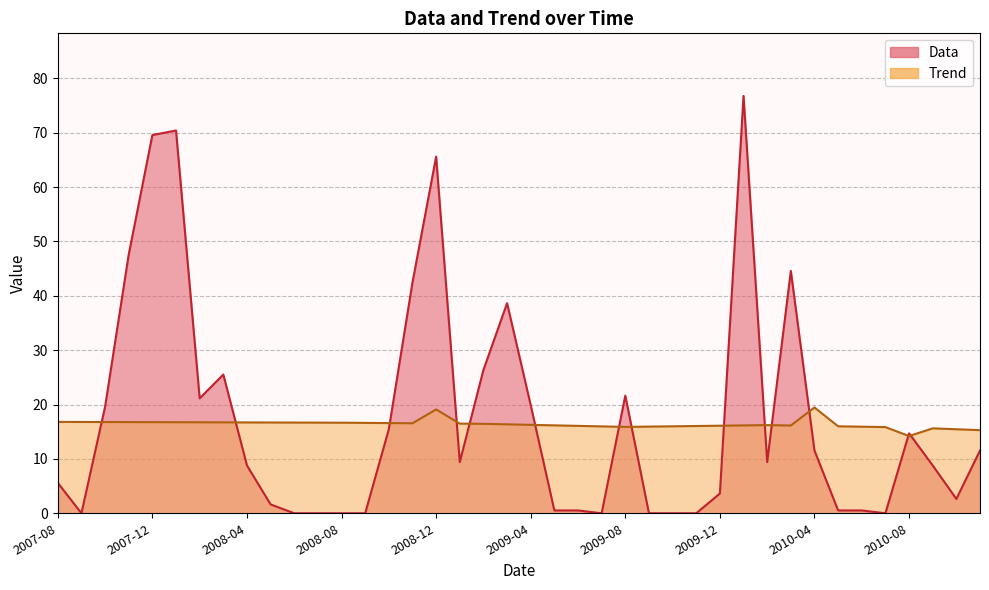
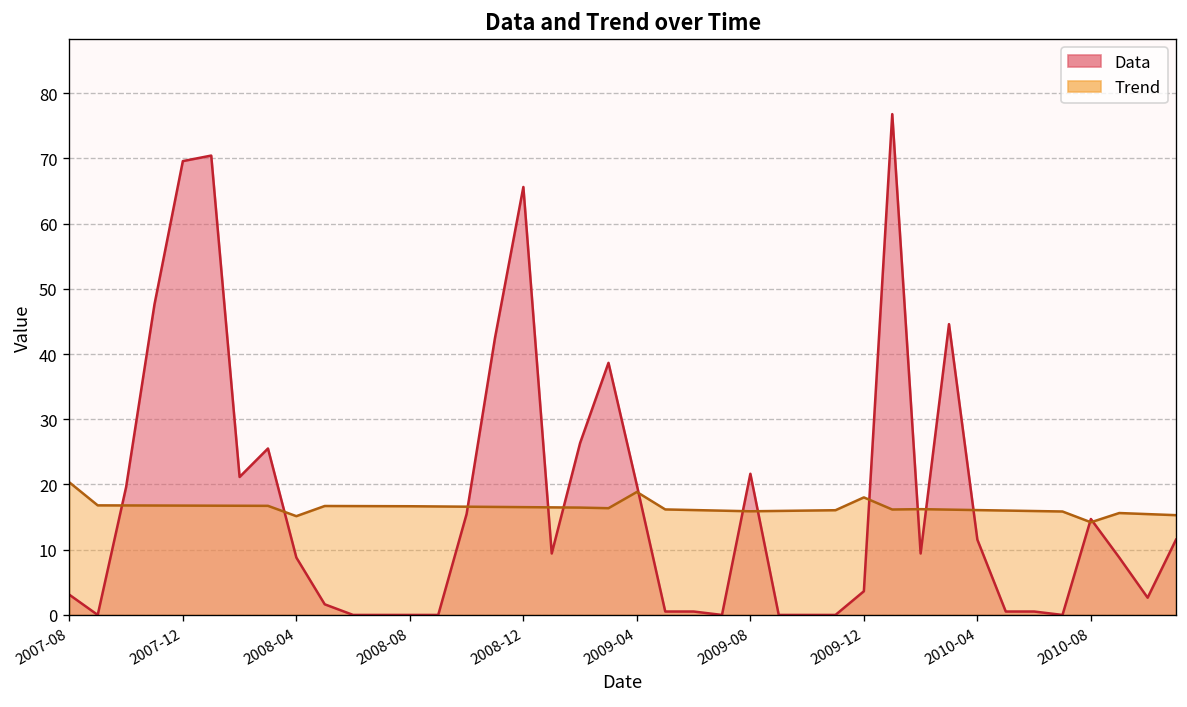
  {
    "Data": {
-     "2007-08": 6,
+     "2007-08": 3,
      "2007-12": 70,
      "2008-04": 9,
      "2008-08": 0,
      "2008-12": 66,
      "2009-04": 20,
      "2009-08": 22,
      "2009-12": 4,
      "2010-04": 12,
      "2010-08": 15
    },
    "Trend": {
-     "2007-08": 17,
+     "2007-08": 20,
      "2007-12": 17,
-     "2008-04": 17,
+     "2008-04": 15,
      "2008-08": 17,
-     "2008-12": 19,
-     "2009-04": 16,
+     "2008-12": 17,
+     "2009-04": 19,
      "2009-08": 16,
-     "2009-12": 16,
-     "2010-04": 19,
+     "2009-12": 18,
+     "2010-04": 16,
      "2010-08": 14
    }
  }
